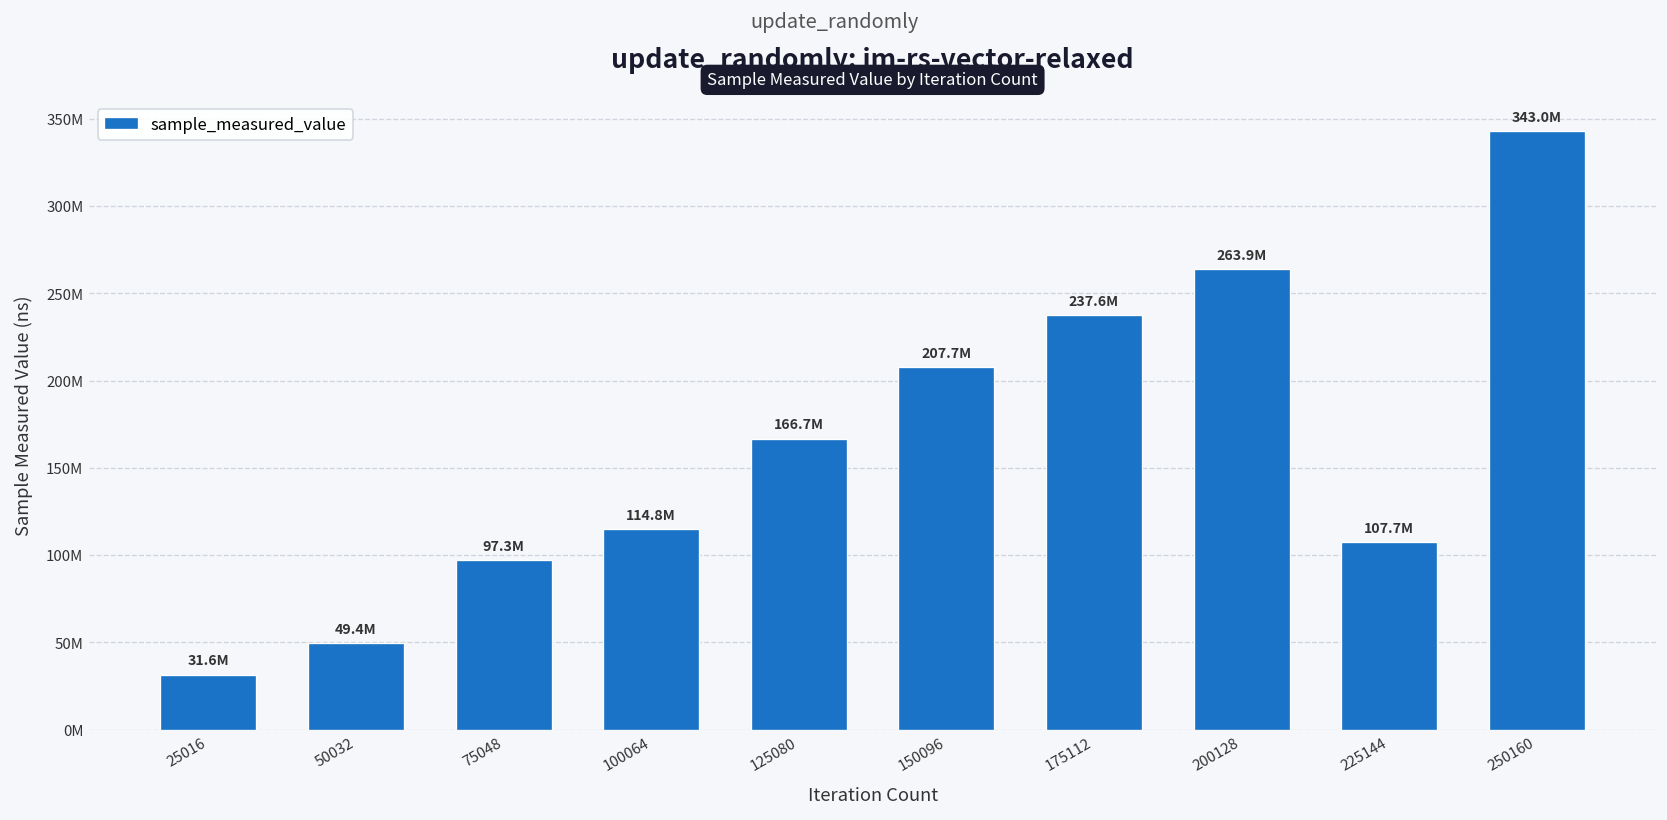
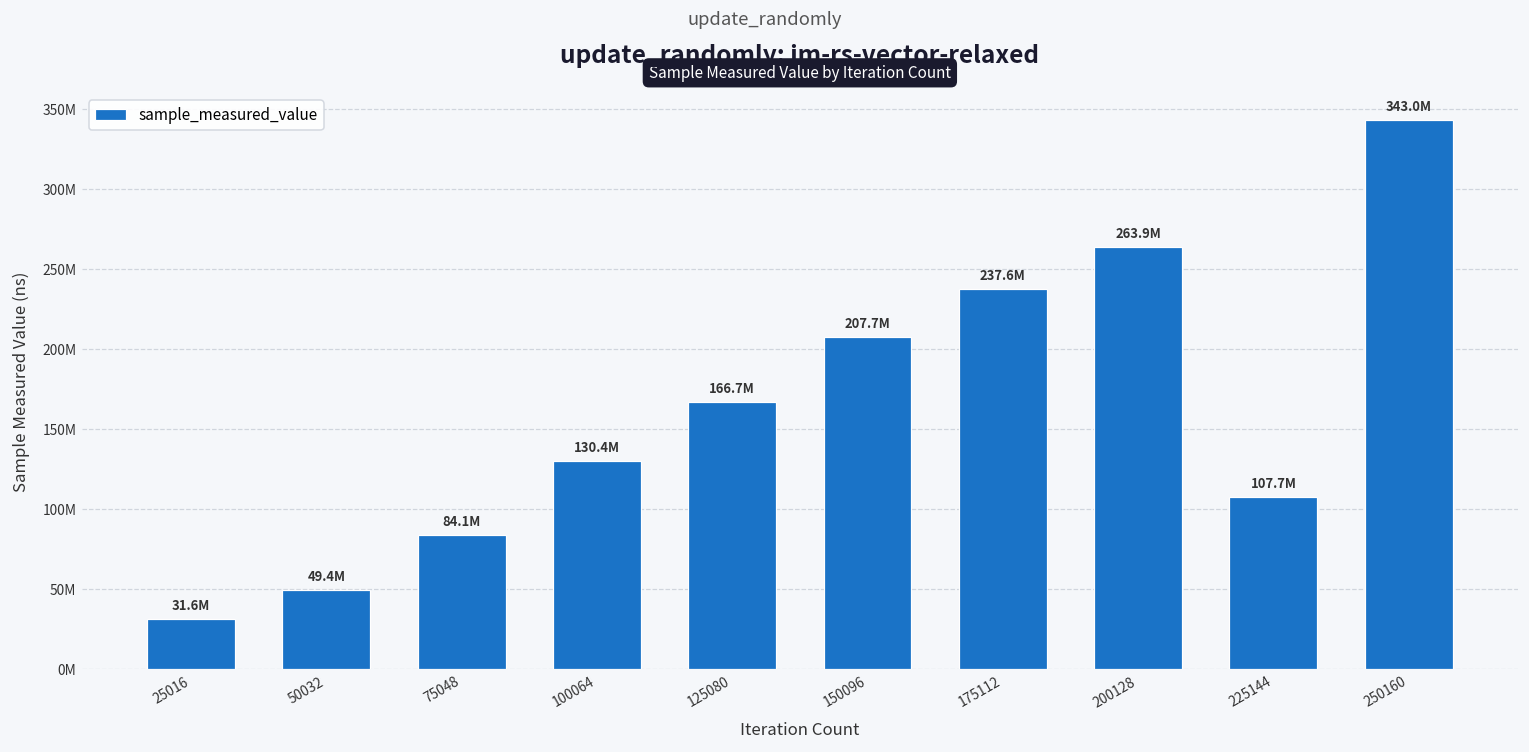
  {
    "25016": "31.6M",
    "50032": "49.4M",
-   "75048": "97.3M",
-   "100064": "114.8M",
+   "75048": "84.1M",
+   "100064": "130.4M",
    "125080": "166.7M",
    "150096": "207.7M",
    "175112": "237.6M",
    "200128": "263.9M",
    "225144": "107.7M",
    "250160": "343.0M"
  }
